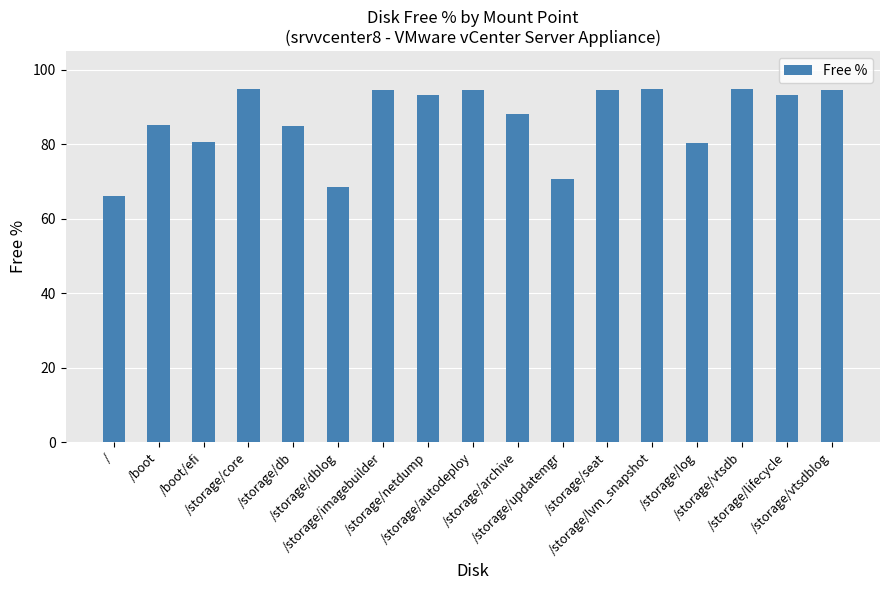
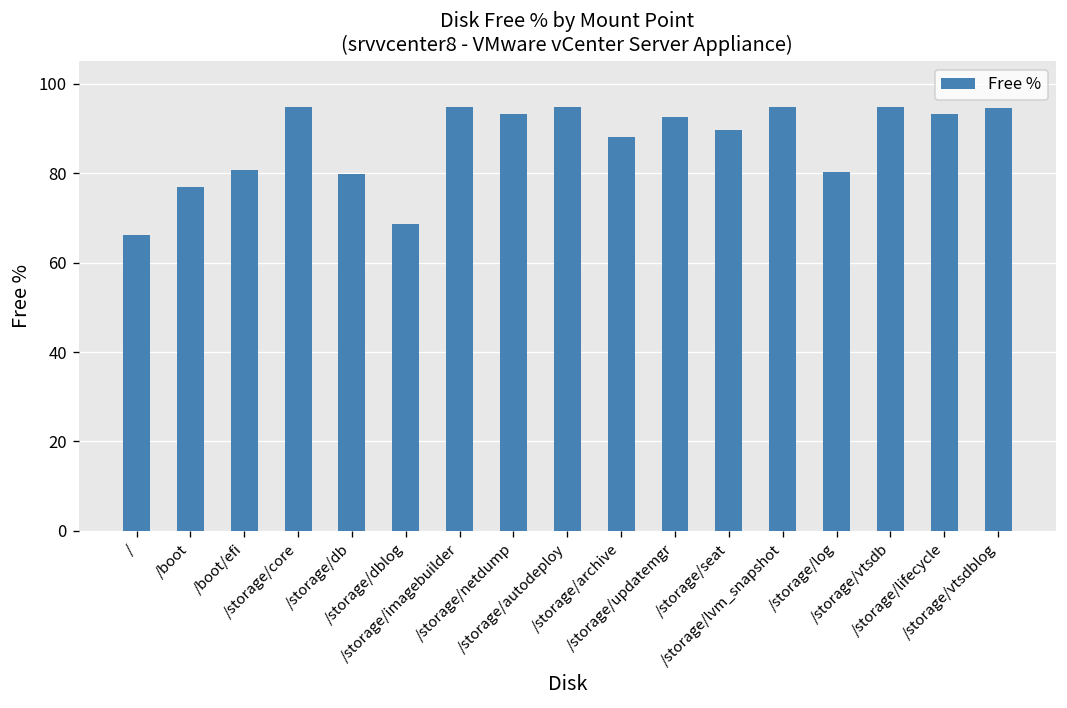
  {
    "/": 66,
-   "/boot": 85,
+   "/boot": 77,
    "/boot/efi": 81,
    "/storage/core": 95,
-   "/storage/db": 85,
+   "/storage/db": 80,
    "/storage/dblog": 69,
    "/storage/imagebuilder": 95,
    "/storage/netdump": 93,
    "/storage/autodeploy": 95,
    "/storage/archive": 88,
-   "/storage/updatemgr": 71,
-   "/storage/seat": 95,
+   "/storage/updatemgr": 93,
+   "/storage/seat": 90,
    "/storage/lvm_snapshot": 95,
    "/storage/log": 80,
    "/storage/vtsdb": 95,
    "/storage/lifecycle": 93,
    "/storage/vtsdblog": 95
  }
